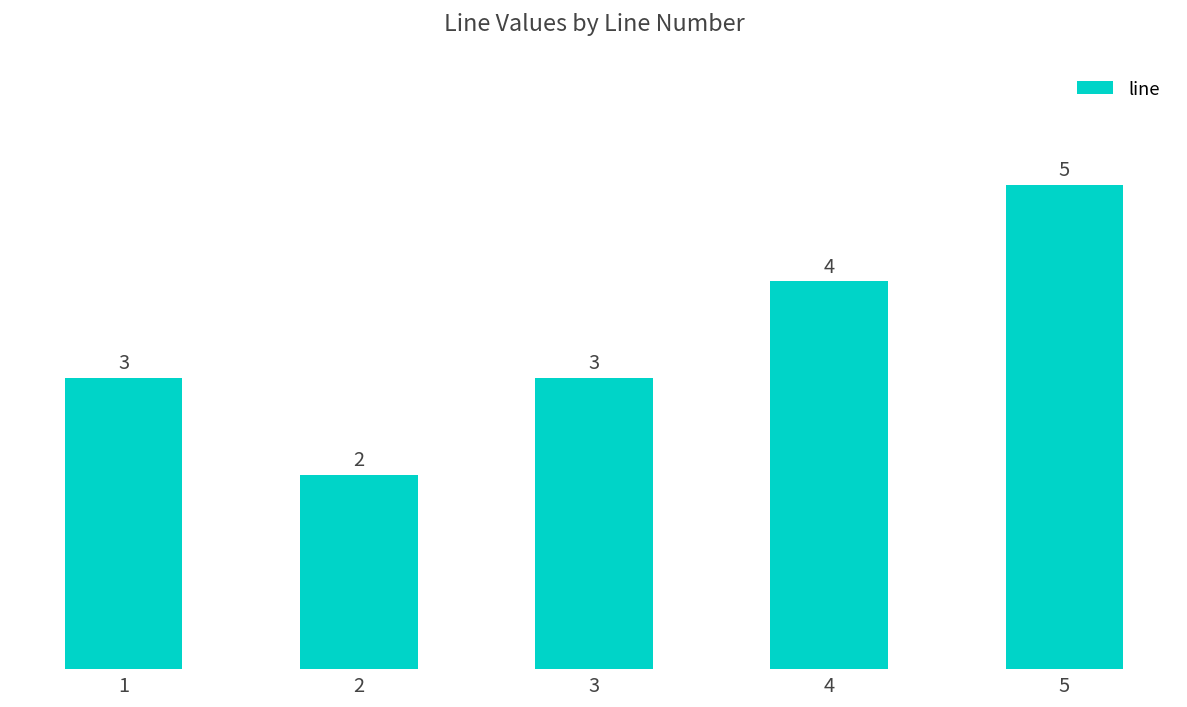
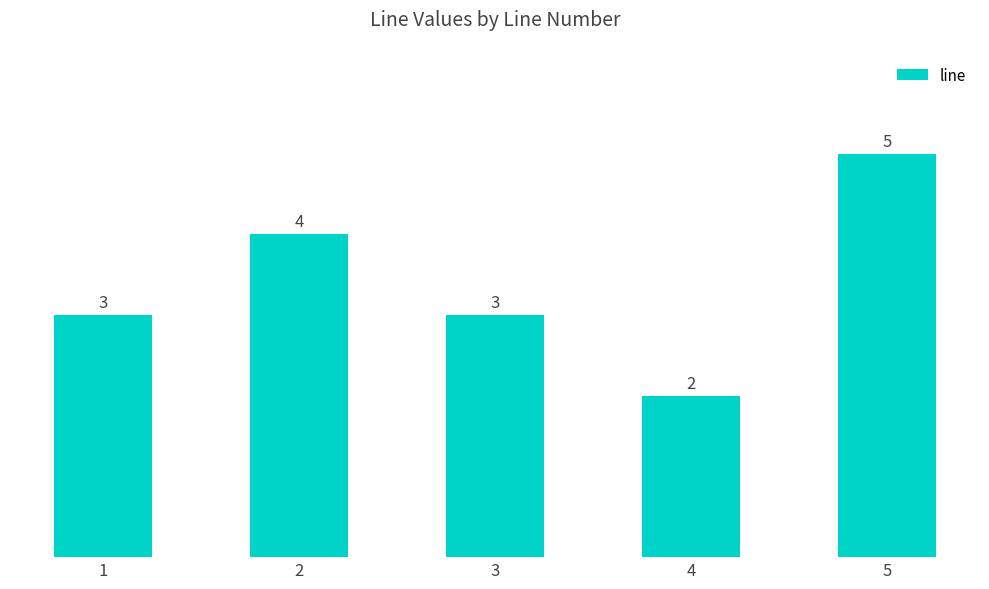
  {
    "1": 3,
-   "2": 2,
+   "2": 4,
    "3": 3,
-   "4": 4,
+   "4": 2,
    "5": 5
  }
